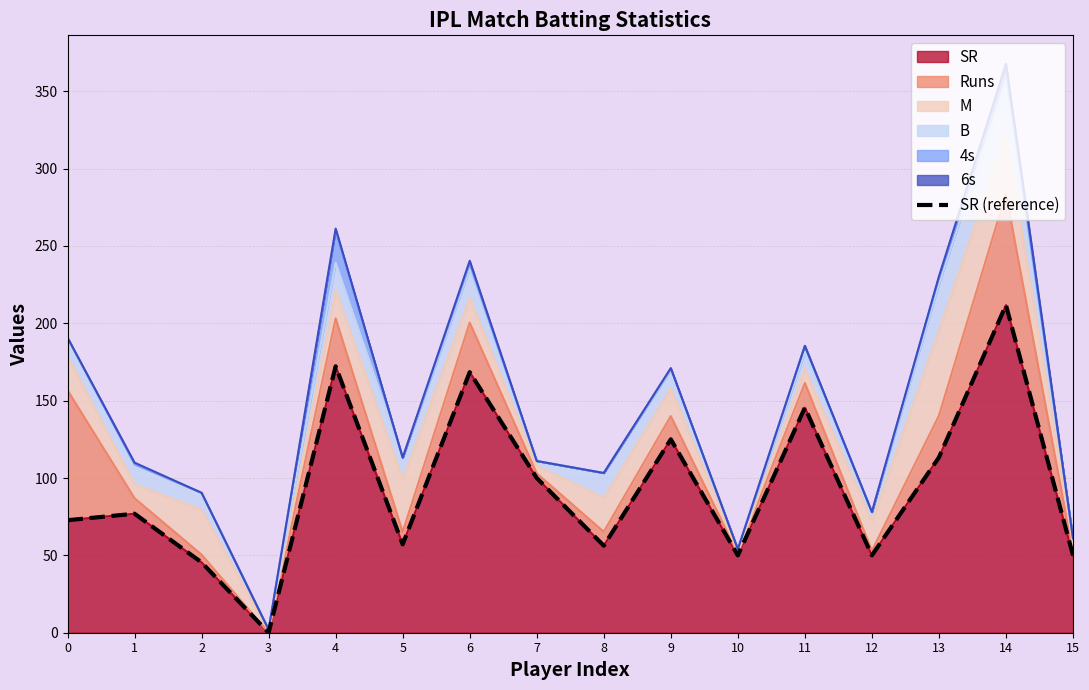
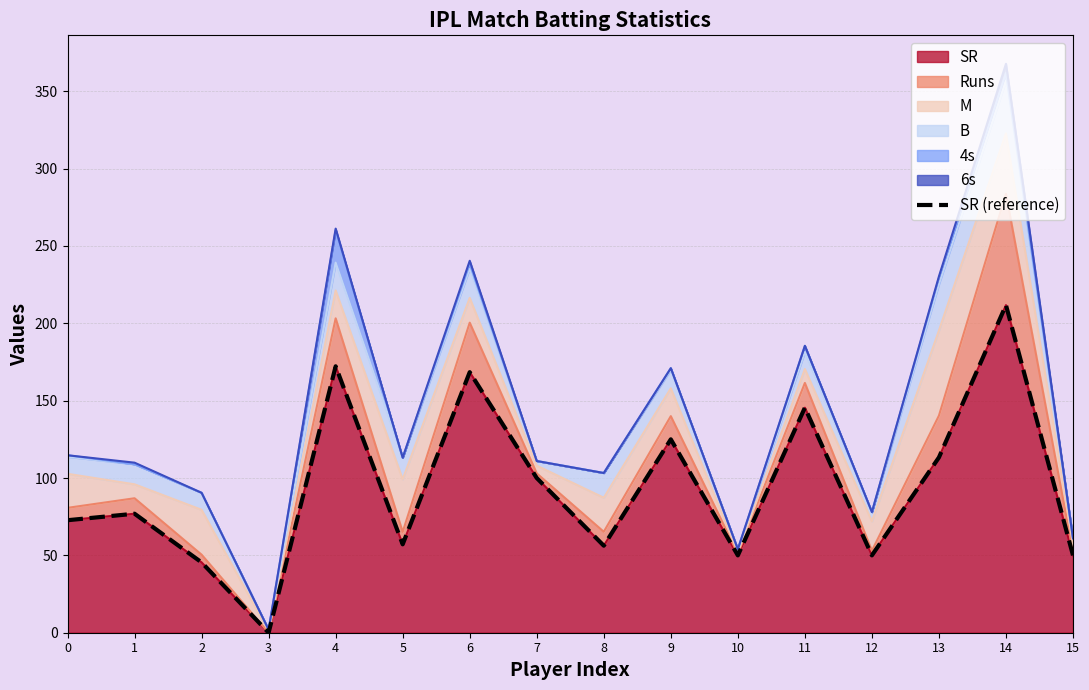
  {
    "SR": {
      "0": 73,
      "1": 77,
      "2": 45,
      "4": 172,
      "5": 57,
      "6": 168,
      "7": 100,
      "8": 56,
      "9": 125,
      "11": 145,
      "12": 50,
      "13": 113,
      "14": 212,
      "15": 50
    },
    "Runs": {
-     "0": 84,
+     "0": 8,
      "1": 10,
      "2": 5,
      "4": 31,
      "5": 8,
      "6": 32,
      "7": 3,
      "8": 9,
      "9": 15,
      "11": 16,
      "12": 3,
      "13": 27,
      "15": 2
    },
    "M": {
      "0": 22,
      "1": 9,
      "2": 29,
      "4": 18,
      "5": 34,
      "6": 16,
      "7": 5,
      "8": 22,
      "9": 18,
      "11": 9,
      "12": 19,
      "13": 55,
      "15": 5
    },
    "B": {
      "4": 18,
      "6": 19,
      "11": 11,
      "13": 30
    },
    "4s": {
      "6": 3
    },
    "6s": {
      "6": 2
    }
  }
